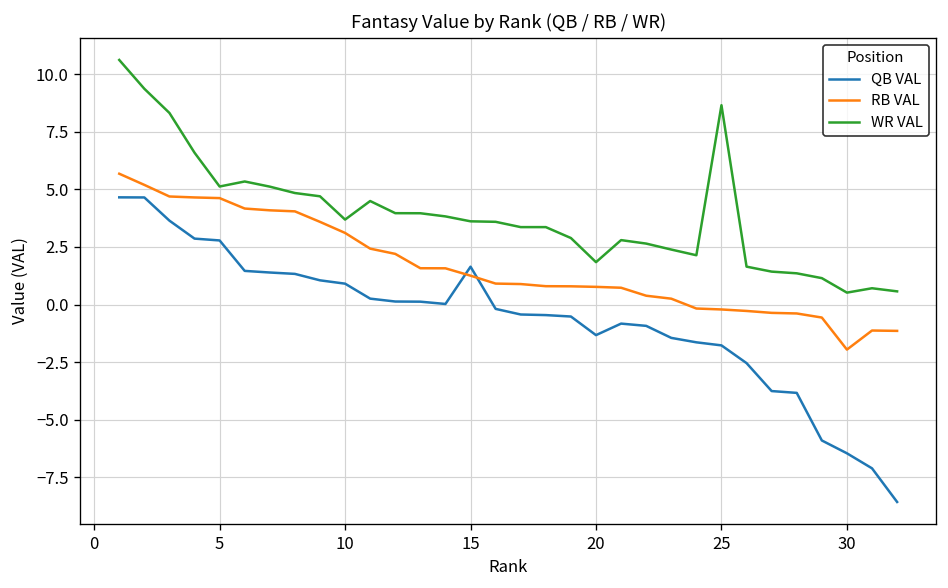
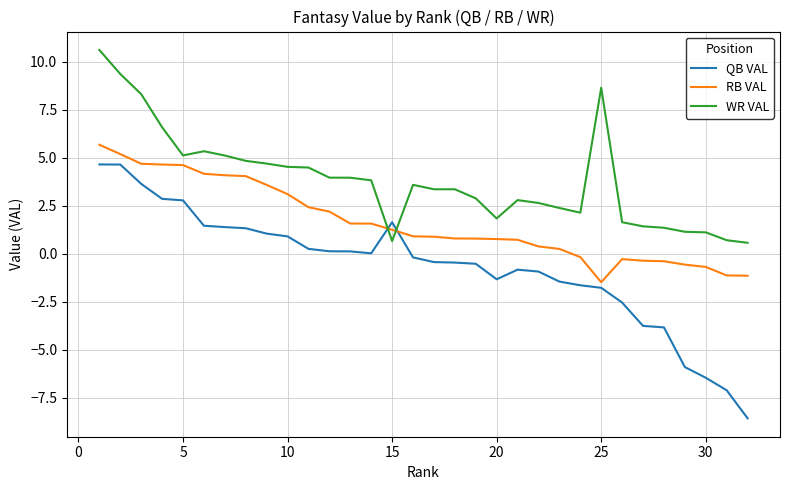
  {
    "QB VAL": {
      "5": 2.8,
      "10": 0.9,
      "15": 1.6,
      "20": -1.3,
      "25": -1.8,
      "30": -6.5
    },
    "RB VAL": {
      "5": 4.6,
      "10": 3.1,
      "15": 1.3,
      "20": 0.8,
-     "25": -0.2,
-     "30": -2.0
+     "25": -1.5,
+     "30": -0.7
    },
    "WR VAL": {
      "5": 5.1,
-     "10": 3.7,
-     "15": 3.6,
+     "10": 4.5,
+     "15": 0.7,
      "20": 1.8,
      "25": 8.7,
-     "30": 0.5
+     "30": 1.1
    }
  }
